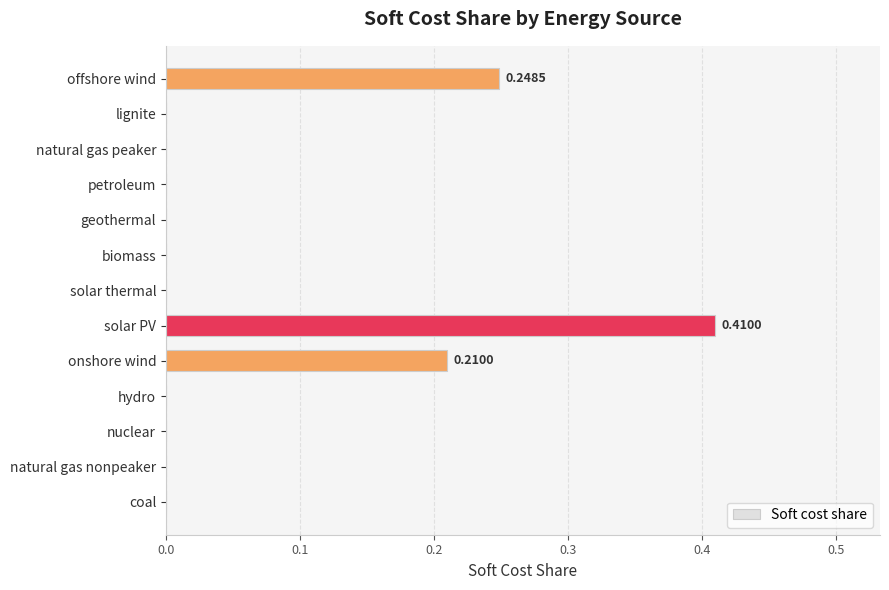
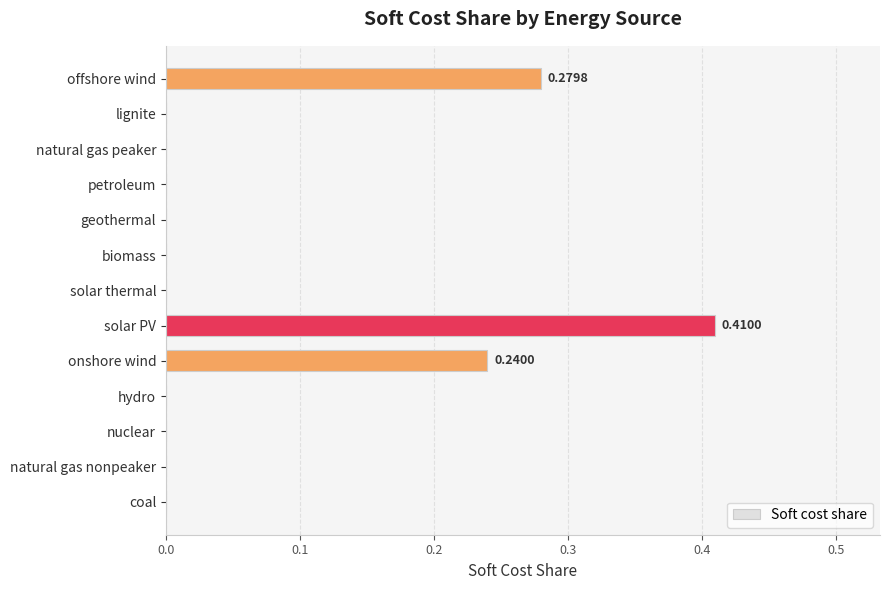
  {
-   "offshore wind": 0.2485,
+   "offshore wind": 0.2798,
    "solar PV": 0.4100,
-   "onshore wind": 0.2100
+   "onshore wind": 0.2400
  }
